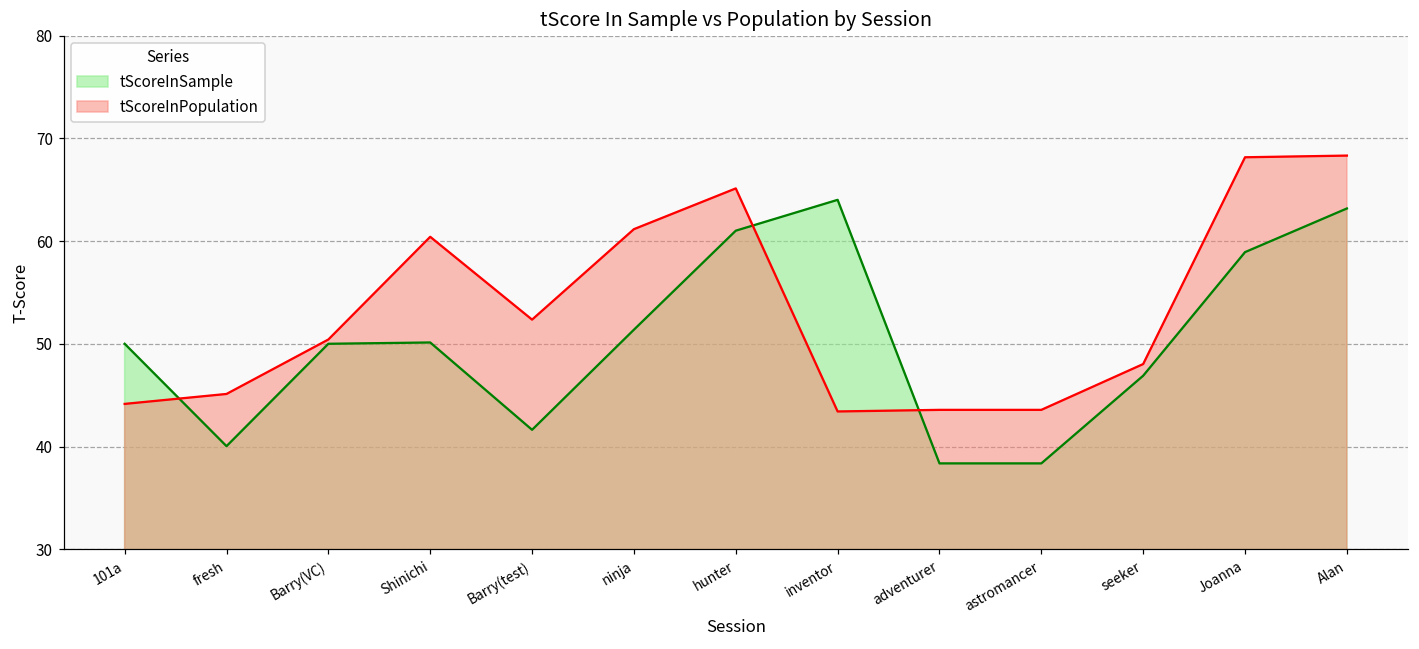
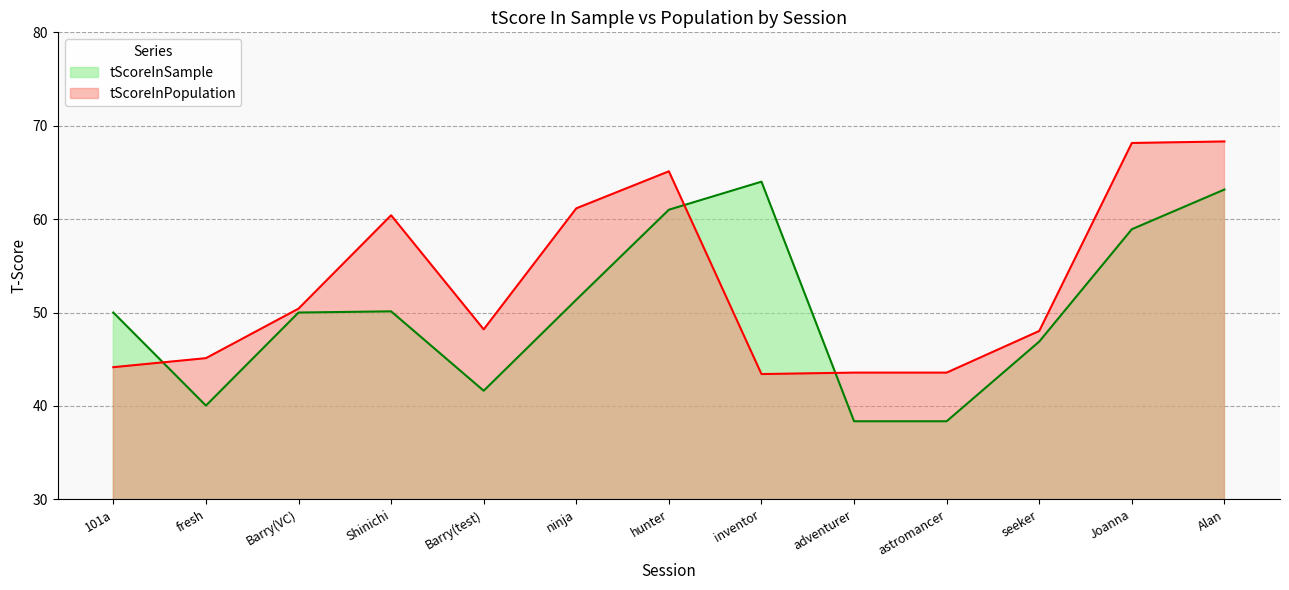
  {
    "tScoreInSample": {
      "101a": 50,
      "fresh": 40,
      "Barry(VC)": 50,
      "Shinichi": 50,
      "Barry(test)": 42,
      "ninja": 51,
      "hunter": 61,
      "inventor": 64,
      "adventurer": 38,
      "astromancer": 38,
      "seeker": 47,
      "Joanna": 59,
      "Alan": 63
    },
    "tScoreInPopulation": {
      "101a": 44,
      "fresh": 45,
      "Barry(VC)": 50,
      "Shinichi": 60,
-     "Barry(test)": 52,
+     "Barry(test)": 48,
      "ninja": 61,
      "hunter": 65,
      "inventor": 43,
      "adventurer": 44,
      "astromancer": 44,
      "seeker": 48,
      "Joanna": 68,
      "Alan": 68
    }
  }
